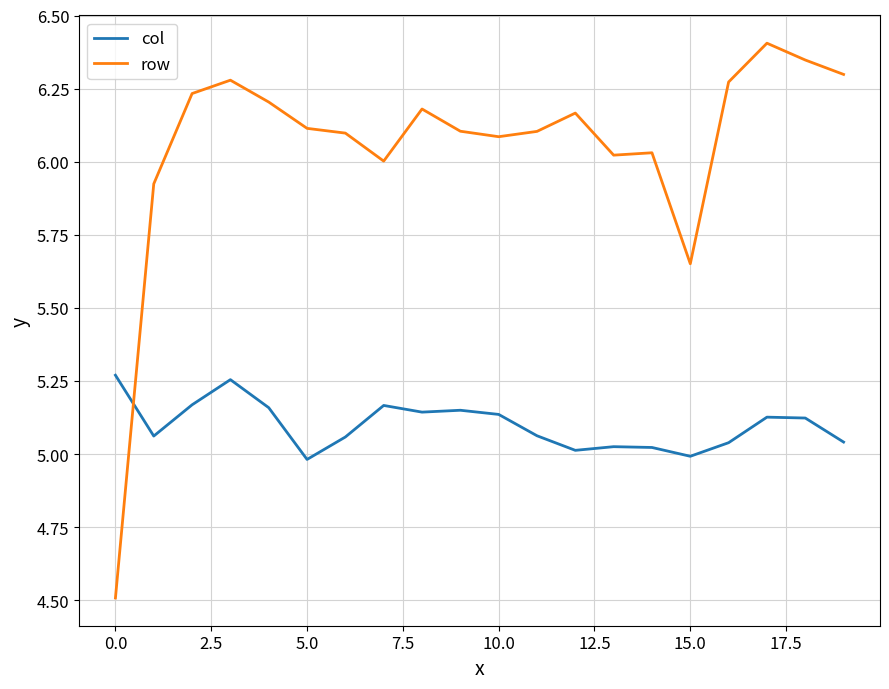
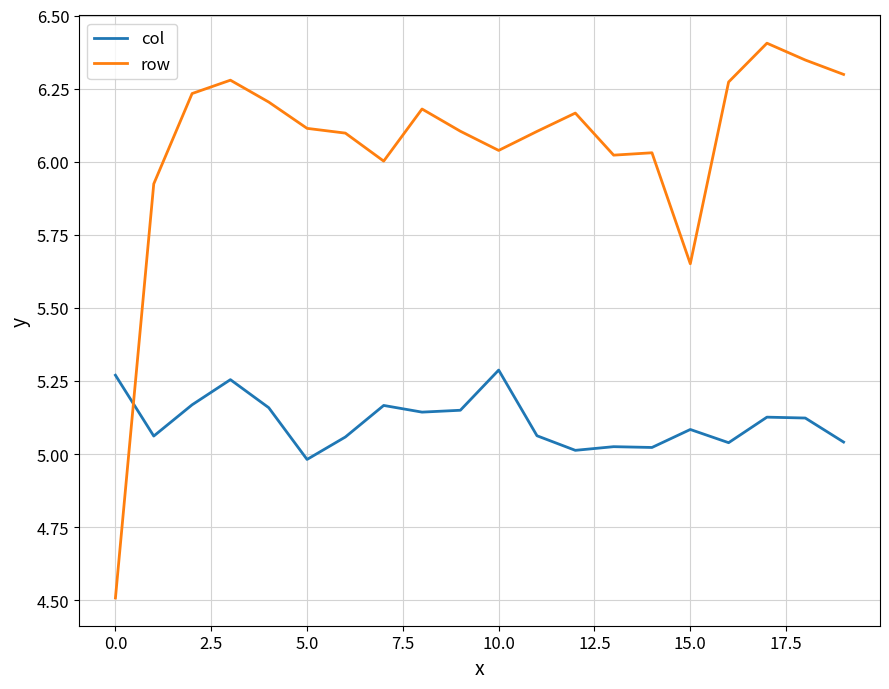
  {
    "col": {
      "0.0": 5.27,
      "5.0": 4.98,
-     "10.0": 5.14,
-     "15.0": 4.99
+     "10.0": 5.29,
+     "15.0": 5.08
    },
    "row": {
      "0.0": 4.51,
      "5.0": 6.11,
-     "10.0": 6.09,
+     "10.0": 6.04,
      "15.0": 5.65
    }
  }
